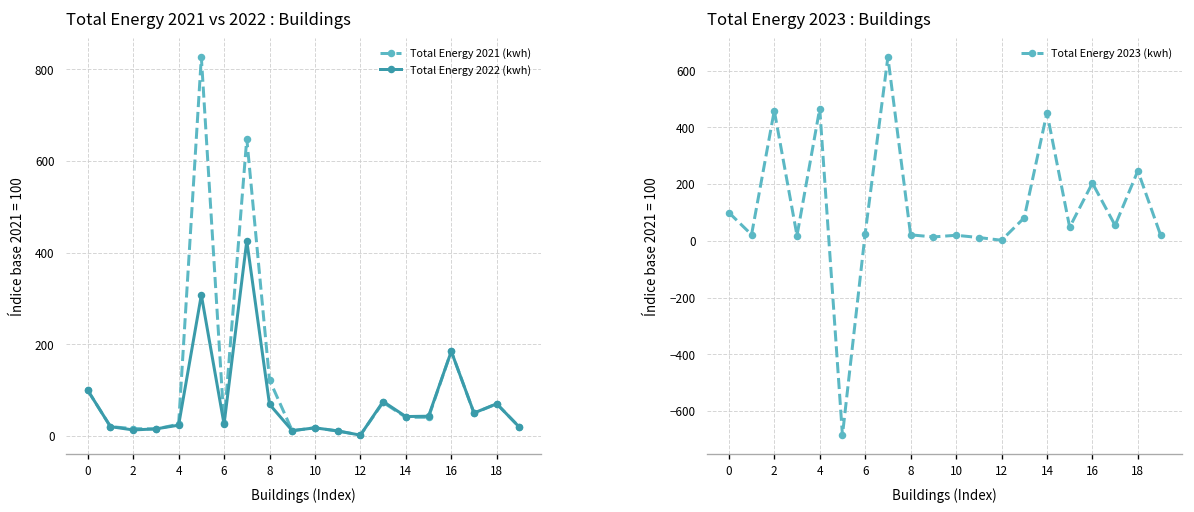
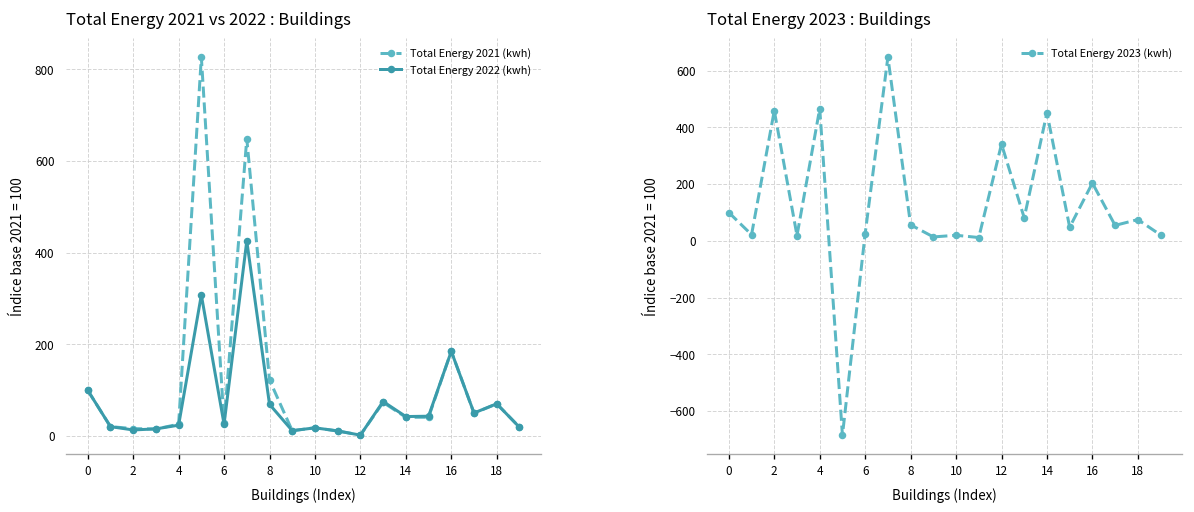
  {
    "Total Energy 2023 : Buildings": {
      "0": 100,
      "2": 460,
      "4": 470,
      "6": 30,
-     "8": 20,
+     "8": 60,
      "10": 20,
-     "12": 0,
+     "12": 340,
      "14": 450,
      "16": 200,
-     "18": 250
+     "18": 80
    }
  }
